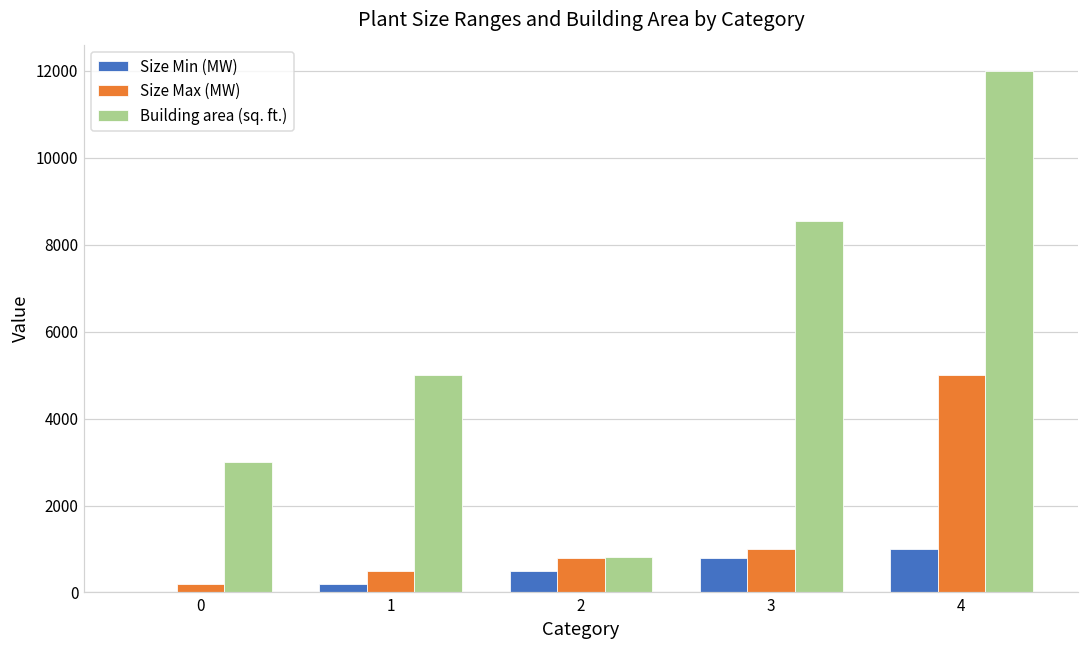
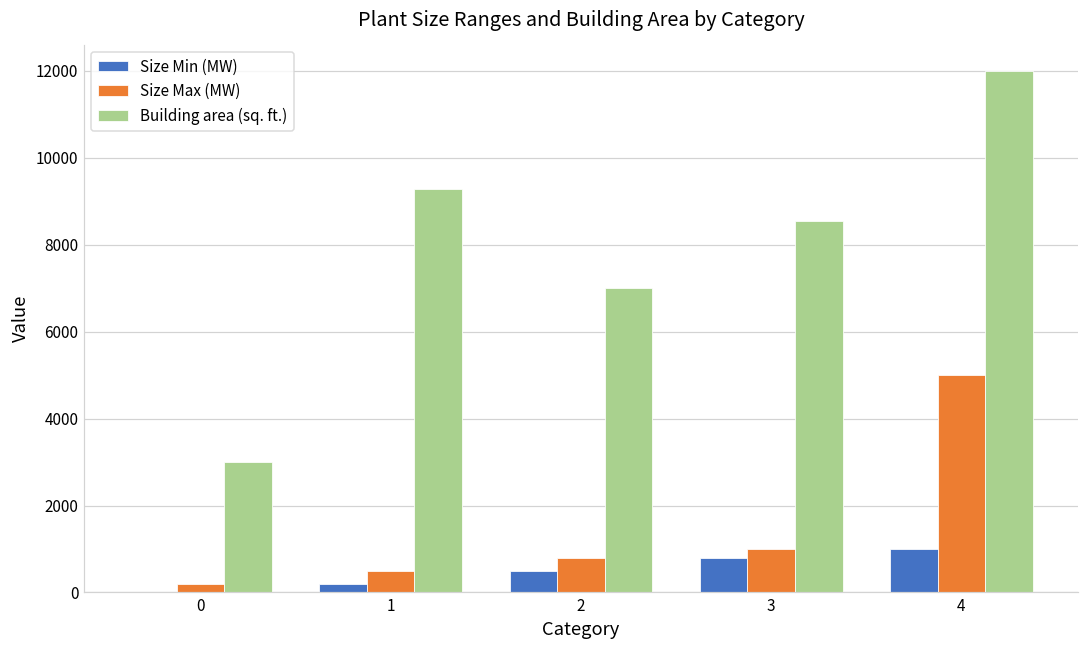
  {
    "Size Min (MW)": {
      "0": 0,
      "1": 200,
      "2": 500,
      "3": 800,
      "4": 1000
    },
    "Size Max (MW)": {
      "0": 200,
      "1": 500,
      "2": 800,
      "3": 1000,
      "4": 5000
    },
    "Building area (sq. ft.)": {
      "0": 3000,
-     "1": 5000,
-     "2": 800,
+     "1": 9300,
+     "2": 7000,
      "3": 8500,
      "4": 12000
    }
  }
